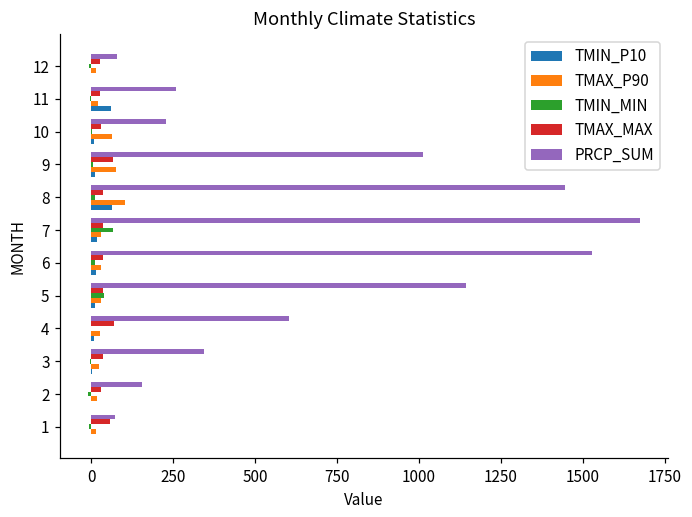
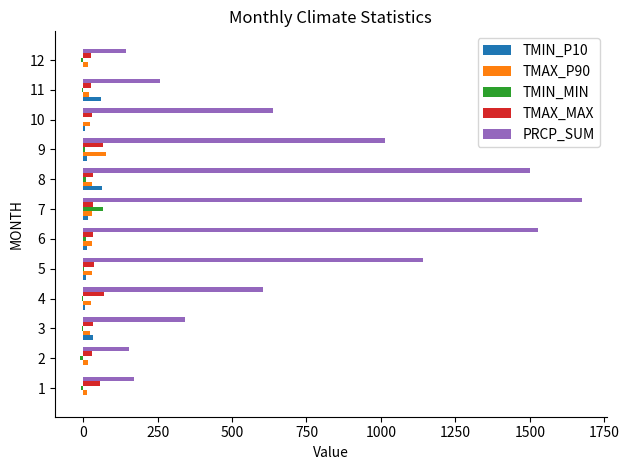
  {
    "TMIN_P10": {
      "11": 60,
      "9": 10,
      "8": 60,
      "7": 20,
      "6": 10,
      "5": 10,
-     "3": 0
+     "3": 30
    },
    "TMAX_P90": {
      "12": 10,
      "11": 20,
-     "10": 60,
+     "10": 20,
      "9": 80,
-     "8": 100,
+     "8": 30,
      "7": 30,
      "6": 30,
      "5": 30,
      "4": 30,
      "3": 20,
      "2": 20,
      "1": 10
    },
    "TMIN_MIN": {
      "8": 10,
      "7": 70,
      "6": 10,
-     "5": 40,
+     "5": 0,
      "2": -10
    },
    "TMAX_MAX": {
      "12": 30,
      "11": 30,
      "10": 30,
      "9": 70,
      "8": 30,
      "7": 30,
      "6": 30,
      "5": 40,
      "4": 70,
      "3": 30,
      "2": 30,
      "1": 60
    },
    "PRCP_SUM": {
-     "12": 80,
+     "12": 140,
      "11": 260,
-     "10": 230,
+     "10": 640,
      "9": 1010,
-     "8": 1440,
+     "8": 1500,
      "7": 1670,
      "6": 1530,
      "5": 1140,
      "4": 600,
      "3": 340,
      "2": 160,
-     "1": 70
+     "1": 170
    }
  }
